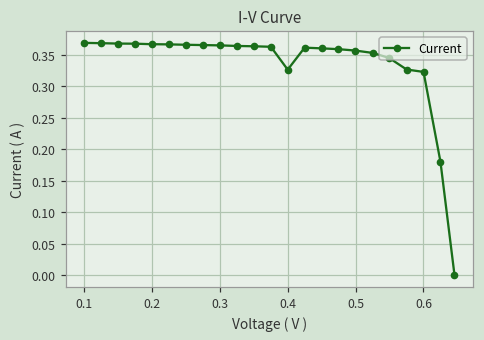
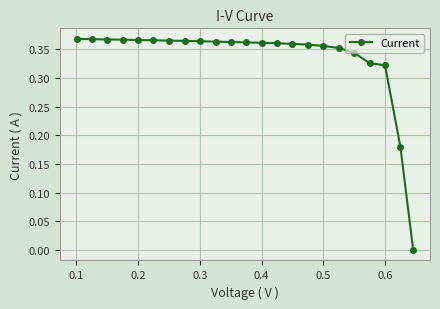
  {
    "0.2": 0.37,
-   "0.4": 0.33,
+   "0.4": 0.36,
    "0.5": 0.36,
    "0.6": 0.32
  }
